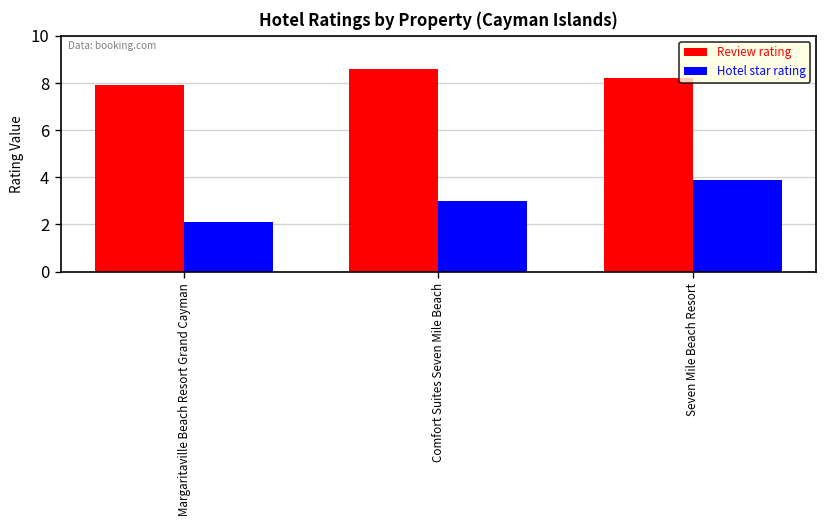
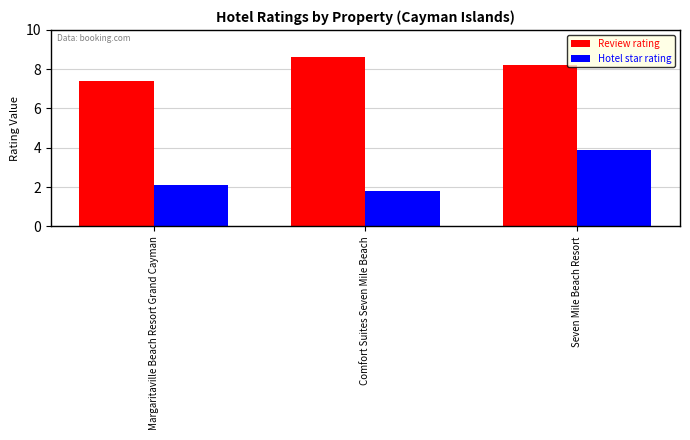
  {
    "Review rating": {
-     "Margaritaville Beach Resort Grand Cayman": 7.9,
+     "Margaritaville Beach Resort Grand Cayman": 7.4,
      "Comfort Suites Seven Mile Beach": 8.6,
      "Seven Mile Beach Resort": 8.2
    },
    "Hotel star rating": {
      "Margaritaville Beach Resort Grand Cayman": 2.1,
-     "Comfort Suites Seven Mile Beach": 3.0,
+     "Comfort Suites Seven Mile Beach": 1.8,
      "Seven Mile Beach Resort": 3.9
    }
  }
